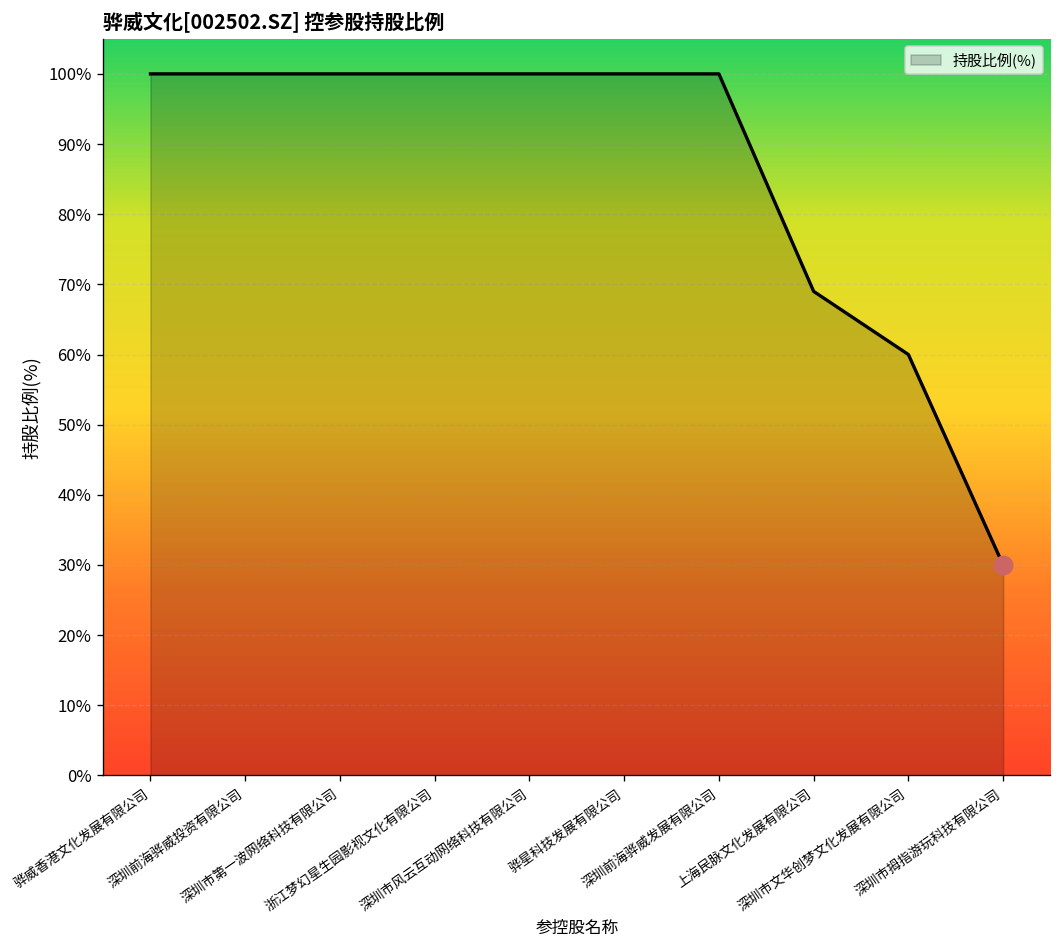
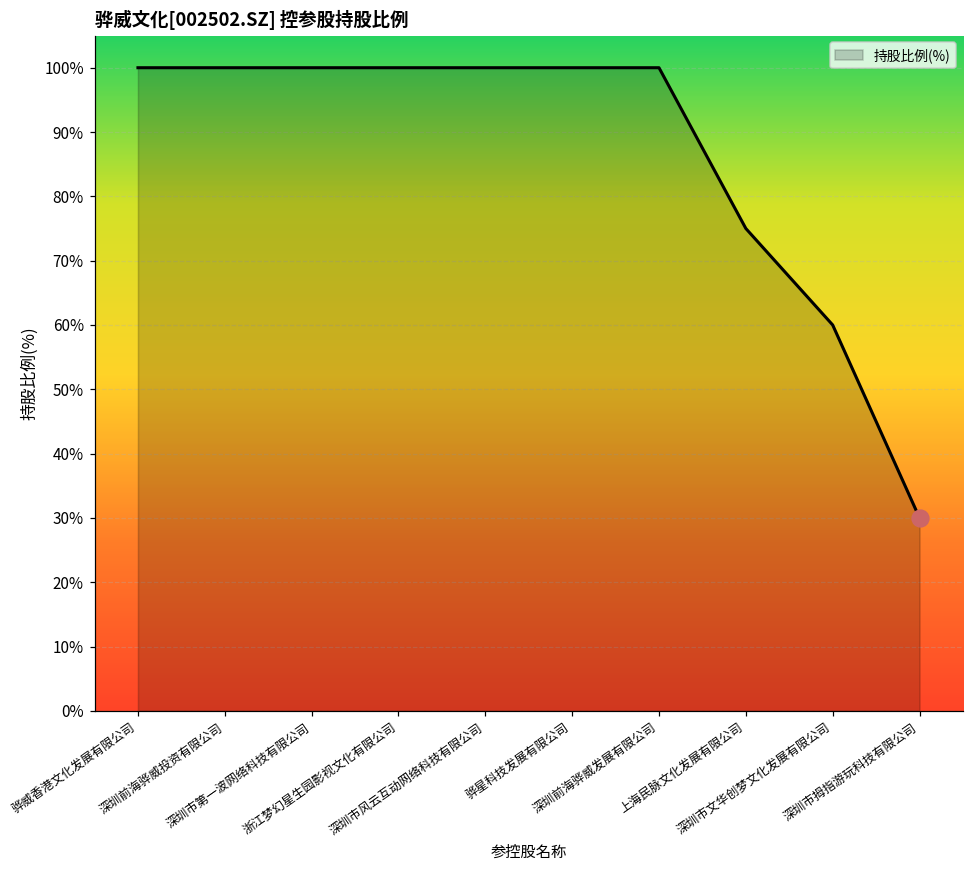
  {
    "持股比例(%)": {
      "骅威香港文化发展有限公司": "100%",
      "深圳前海骅威投资有限公司": "100%",
      "深圳市第一波网络科技有限公司": "100%",
      "浙江梦幻星生园影视文化有限公司": "100%",
      "深圳市风云互动网络科技有限公司": "100%",
      "骅星科技发展有限公司": "100%",
      "深圳前海骅威发展有限公司": "100%",
-     "上海民脉文化发展有限公司": "69%",
+     "上海民脉文化发展有限公司": "75%",
      "深圳市文华创梦文化发展有限公司": "60%"
    }
  }
